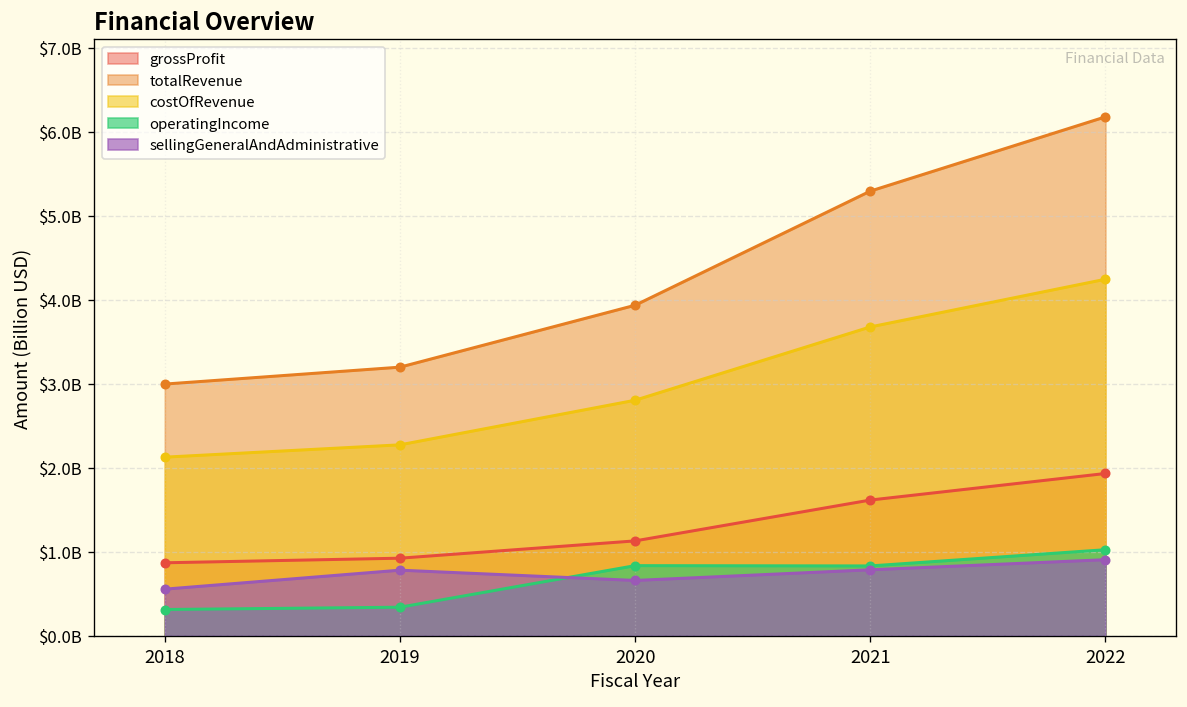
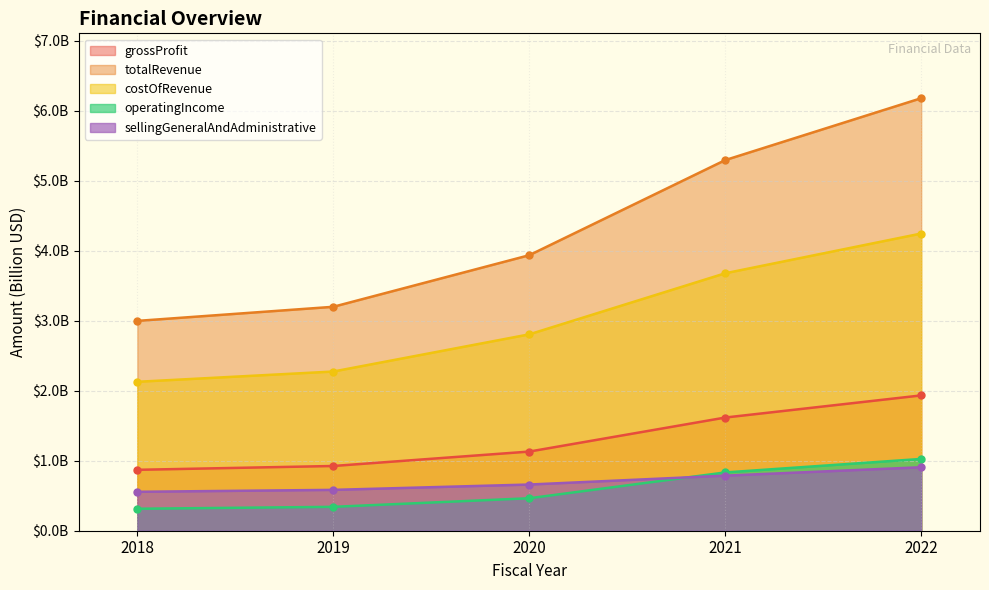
  {
    "operatingIncome": {
      "2018": "$300000000",
      "2019": "$300000000",
-     "2020": "$800000000",
+     "2020": "$500000000",
      "2021": "$800000000",
      "2022": "$1000000000"
    },
    "sellingGeneralAndAdministrative": {
      "2018": "$600000000",
-     "2019": "$800000000",
+     "2019": "$600000000",
      "2020": "$700000000",
      "2021": "$800000000",
      "2022": "$900000000"
    }
  }
